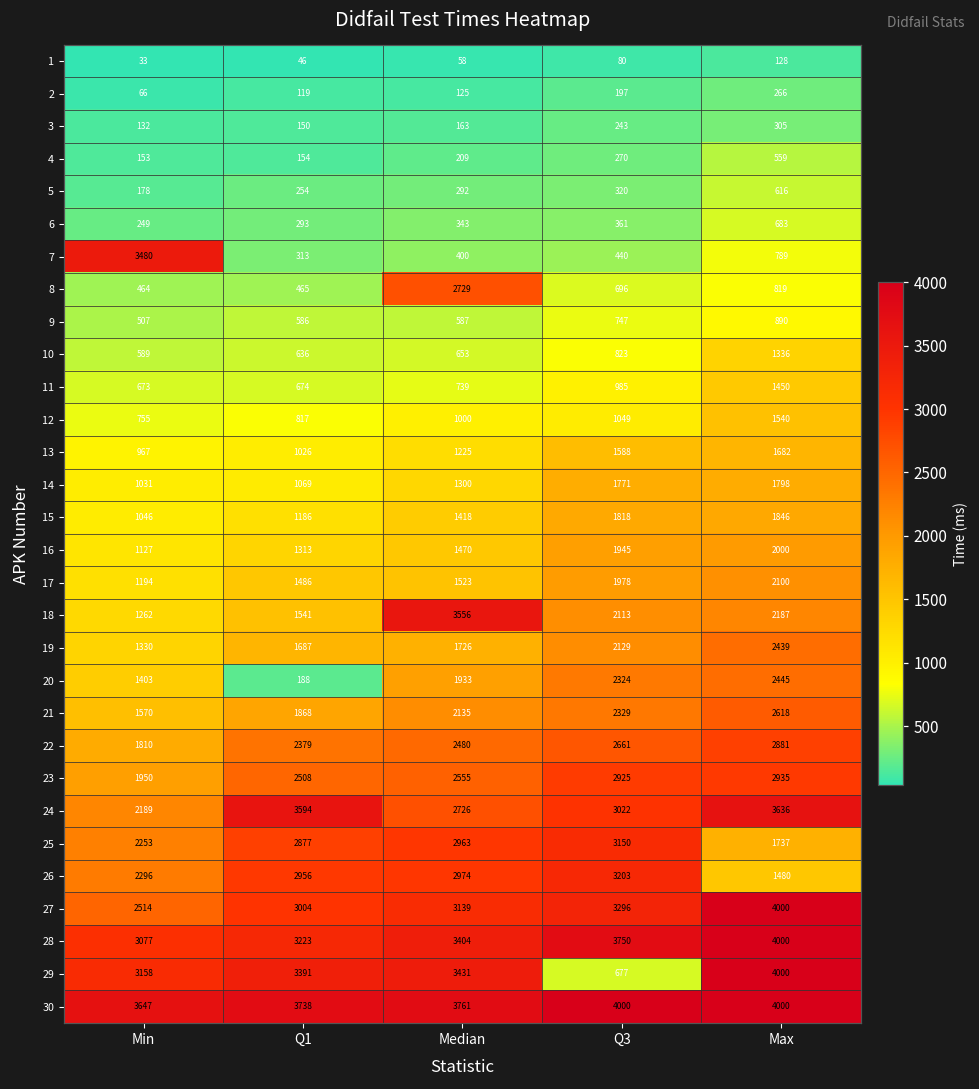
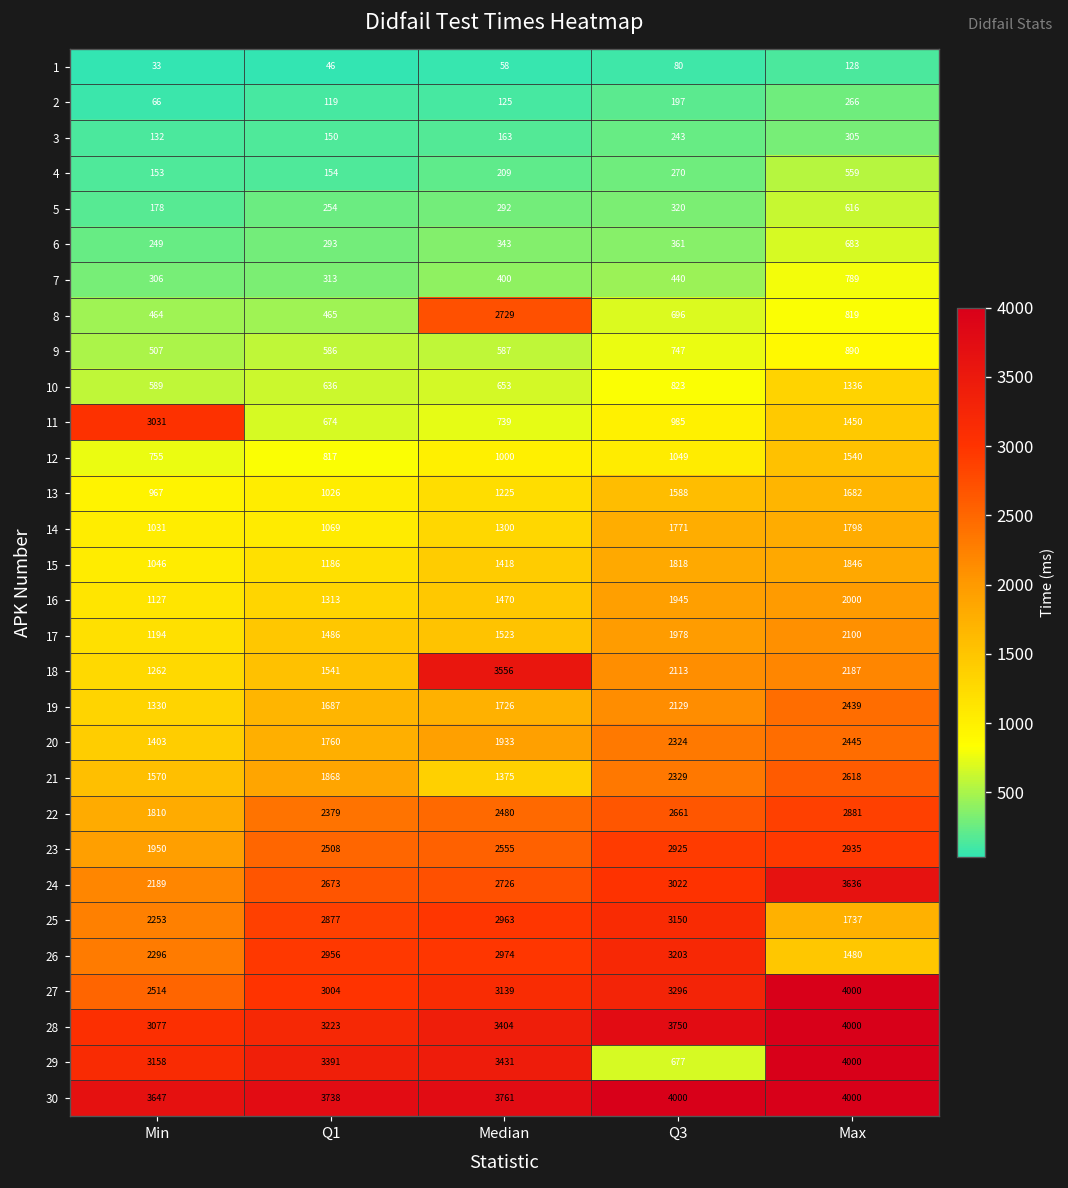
  {
    "1": {
      "Min": 33,
      "Q1": 46,
      "Median": 58,
      "Q3": 80,
      "Max": 128
    },
    "2": {
      "Min": 66,
      "Q1": 119,
      "Median": 125,
      "Q3": 197,
      "Max": 266
    },
    "3": {
      "Min": 132,
      "Q1": 150,
      "Median": 163,
      "Q3": 243,
      "Max": 305
    },
    "4": {
      "Min": 153,
      "Q1": 154,
      "Median": 209,
      "Q3": 270,
      "Max": 559
    },
    "5": {
      "Min": 178,
      "Q1": 254,
      "Median": 292,
      "Q3": 320,
      "Max": 616
    },
    "6": {
      "Min": 249,
      "Q1": 293,
      "Median": 343,
      "Q3": 361,
      "Max": 683
    },
    "7": {
-     "Min": 3480,
+     "Min": 306,
      "Q1": 313,
      "Median": 400,
      "Q3": 440,
      "Max": 789
    },
    "8": {
      "Min": 464,
      "Q1": 465,
      "Median": 2729,
      "Q3": 696,
      "Max": 819
    },
    "9": {
      "Min": 507,
      "Q1": 586,
      "Median": 587,
      "Q3": 747,
      "Max": 890
    },
    "10": {
      "Min": 589,
      "Q1": 636,
      "Median": 653,
      "Q3": 823,
      "Max": 1336
    },
    "11": {
-     "Min": 673,
+     "Min": 3031,
      "Q1": 674,
      "Median": 739,
      "Q3": 985,
      "Max": 1450
    },
    "12": {
      "Min": 755,
      "Q1": 817,
      "Median": 1000,
      "Q3": 1049,
      "Max": 1540
    },
    "13": {
      "Min": 967,
      "Q1": 1026,
      "Median": 1225,
      "Q3": 1588,
      "Max": 1682
    },
    "14": {
      "Min": 1031,
      "Q1": 1069,
      "Median": 1300,
      "Q3": 1771,
      "Max": 1798
    },
    "15": {
      "Min": 1046,
      "Q1": 1186,
      "Median": 1418,
      "Q3": 1818,
      "Max": 1846
    },
    "16": {
      "Min": 1127,
      "Q1": 1313,
      "Median": 1470,
      "Q3": 1945,
      "Max": 2000
    },
    "17": {
      "Min": 1194,
      "Q1": 1486,
      "Median": 1523,
      "Q3": 1978,
      "Max": 2100
    },
    "18": {
      "Min": 1262,
      "Q1": 1541,
      "Median": 3556,
      "Q3": 2113,
      "Max": 2187
    },
    "19": {
      "Min": 1330,
      "Q1": 1687,
      "Median": 1726,
      "Q3": 2129,
      "Max": 2439
    },
    "20": {
      "Min": 1403,
-     "Q1": 188,
+     "Q1": 1760,
      "Median": 1933,
      "Q3": 2324,
      "Max": 2445
    },
    "21": {
      "Min": 1570,
      "Q1": 1868,
-     "Median": 2135,
+     "Median": 1375,
      "Q3": 2329,
      "Max": 2618
    },
    "22": {
      "Min": 1810,
      "Q1": 2379,
      "Median": 2480,
      "Q3": 2661,
      "Max": 2881
    },
    "23": {
      "Min": 1950,
      "Q1": 2508,
      "Median": 2555,
      "Q3": 2925,
      "Max": 2935
    },
    "24": {
      "Min": 2189,
-     "Q1": 3594,
+     "Q1": 2673,
      "Median": 2726,
      "Q3": 3022,
      "Max": 3636
    },
    "25": {
      "Min": 2253,
      "Q1": 2877,
      "Median": 2963,
      "Q3": 3150,
      "Max": 1737
    },
    "26": {
      "Min": 2296,
      "Q1": 2956,
      "Median": 2974,
      "Q3": 3203,
      "Max": 1480
    },
    "27": {
      "Min": 2514,
      "Q1": 3004,
      "Median": 3139,
      "Q3": 3296,
      "Max": 4000
    },
    "28": {
      "Min": 3077,
      "Q1": 3223,
      "Median": 3404,
      "Q3": 3750,
      "Max": 4000
    },
    "29": {
      "Min": 3158,
      "Q1": 3391,
      "Median": 3431,
      "Q3": 677,
      "Max": 4000
    },
    "30": {
      "Min": 3647,
      "Q1": 3738,
      "Median": 3761,
      "Q3": 4000,
      "Max": 4000
    }
  }
